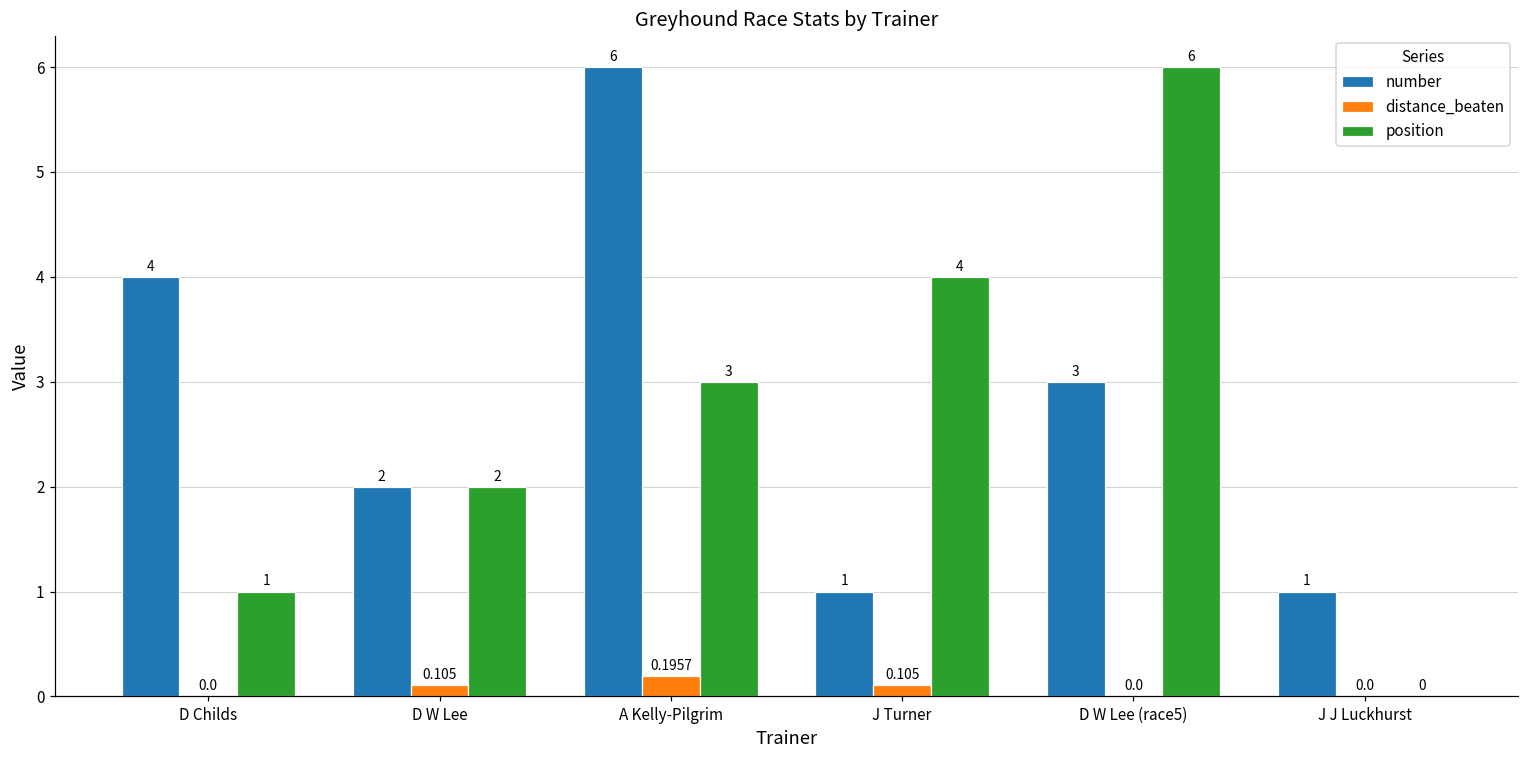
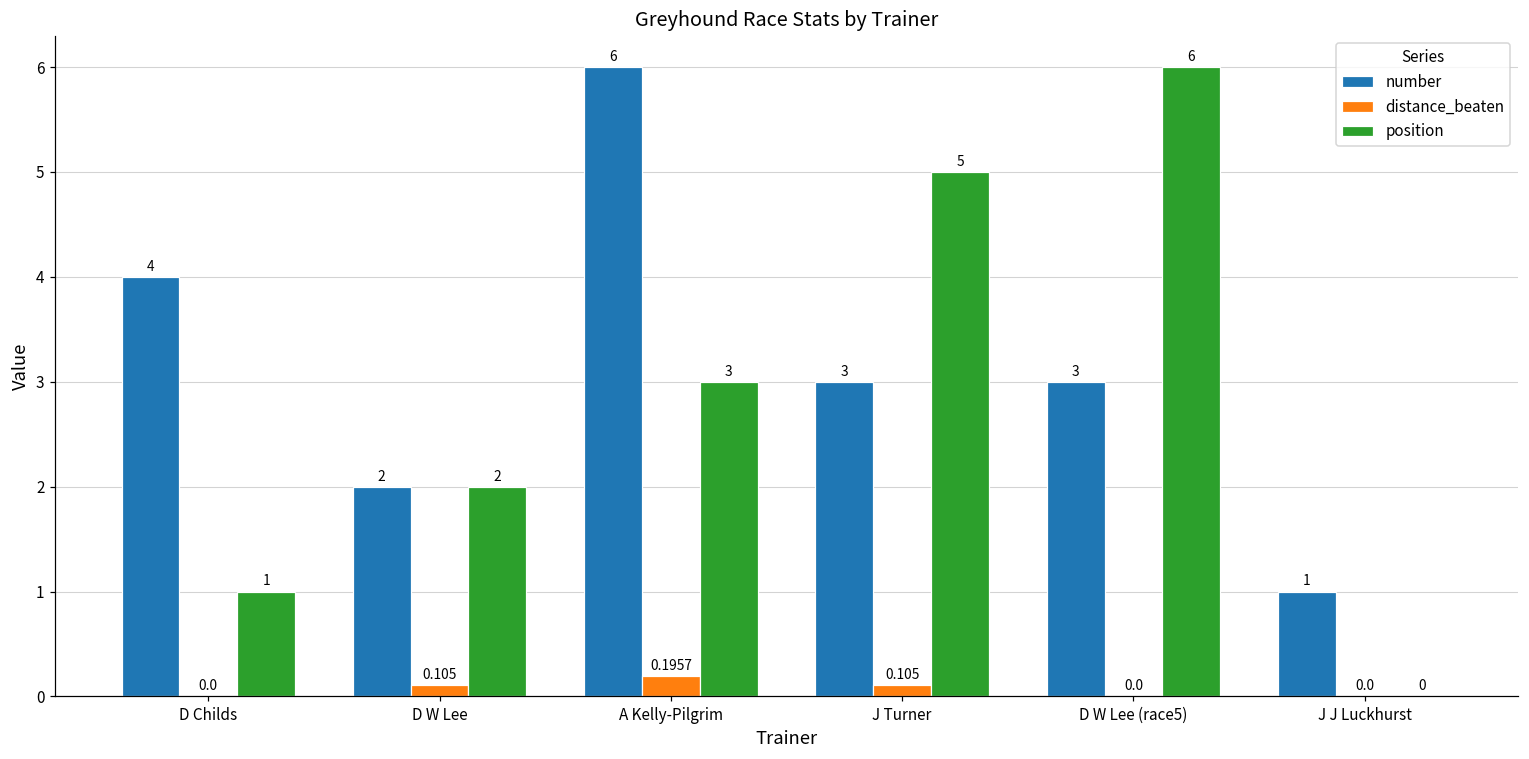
  {
    "number": {
      "D Childs": 4,
      "D W Lee": 2,
      "A Kelly-Pilgrim": 6,
-     "J Turner": 1,
+     "J Turner": 3,
      "D W Lee (race5)": 3,
      "J J Luckhurst": 1
    },
    "distance_beaten": {
      "D Childs": 0.0,
      "D W Lee": 0.105,
      "A Kelly-Pilgrim": 0.1957,
      "J Turner": 0.105,
      "D W Lee (race5)": 0.0,
      "J J Luckhurst": 0.0
    },
    "position": {
      "D Childs": 1,
      "D W Lee": 2,
      "A Kelly-Pilgrim": 3,
-     "J Turner": 4,
+     "J Turner": 5,
      "D W Lee (race5)": 6,
      "J J Luckhurst": 0
    }
  }
